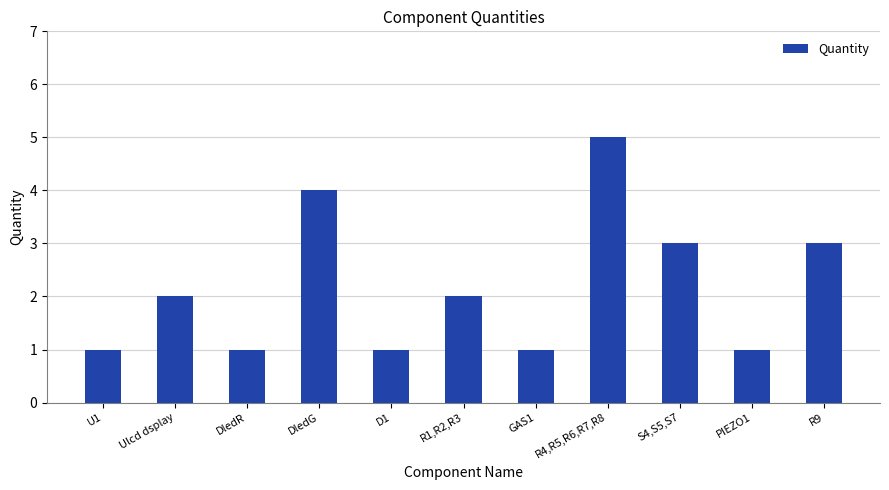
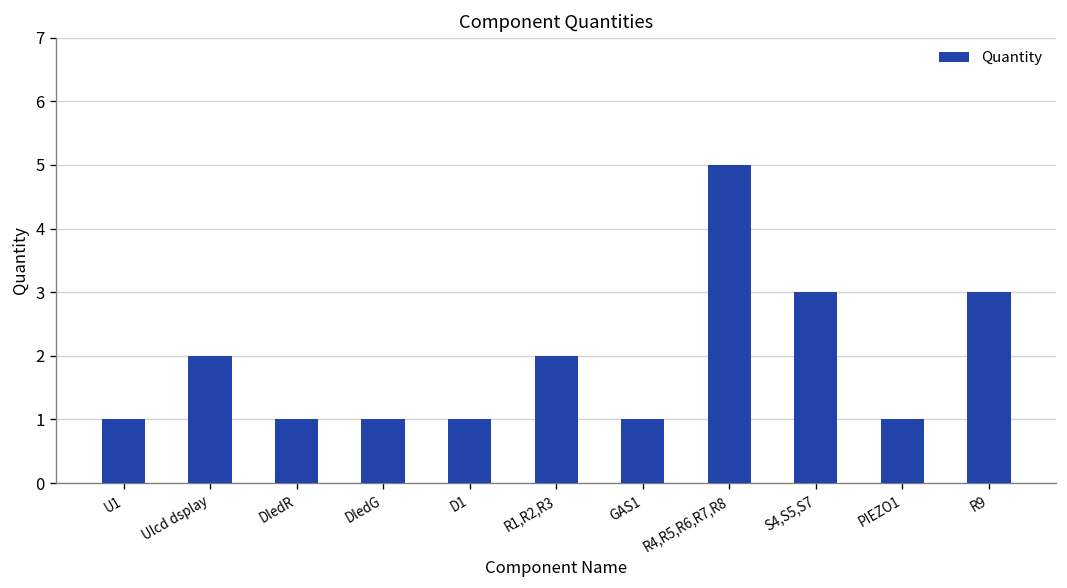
  {
    "U1": 1,
    "Ulcd dsplay": 2,
    "DledR": 1,
-   "DledG": 4,
+   "DledG": 1,
    "D1": 1,
    "R1,R2,R3": 2,
    "GAS1": 1,
    "R4,R5,R6,R7,R8": 5,
    "S4,S5,S7": 3,
    "PIEZO1": 1,
    "R9": 3
  }
